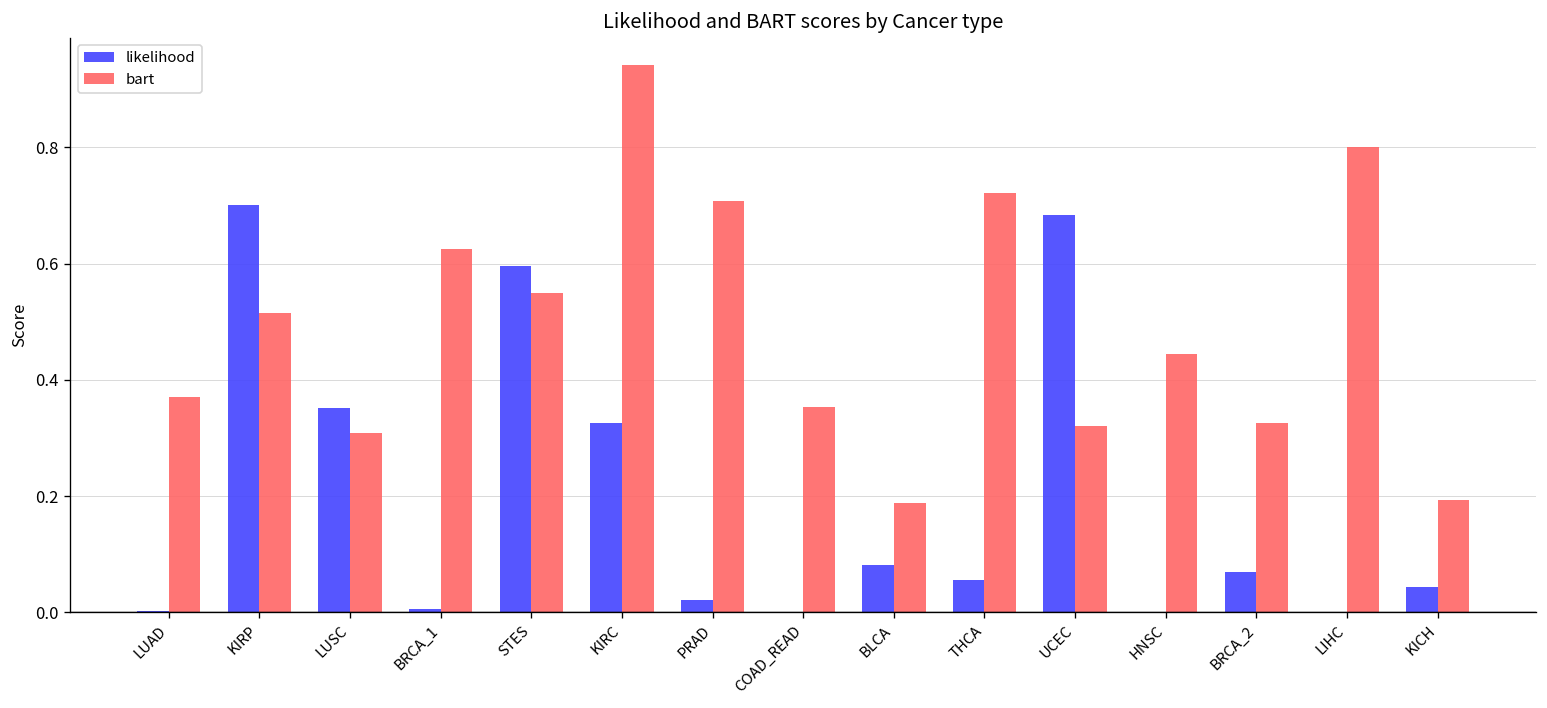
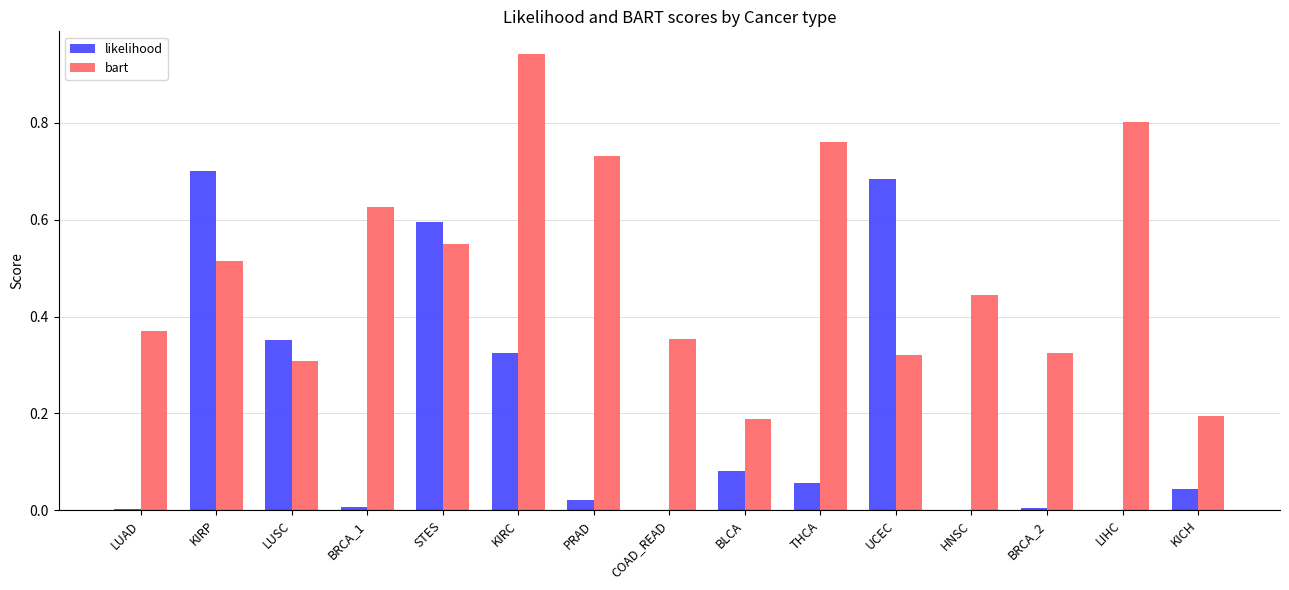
  {
    "likelihood": {
      "KIRP": 0.70,
      "LUSC": 0.35,
      "BRCA_1": 0.01,
      "STES": 0.60,
      "KIRC": 0.33,
      "PRAD": 0.02,
      "BLCA": 0.08,
      "THCA": 0.06,
      "UCEC": 0.68,
-     "BRCA_2": 0.07,
+     "BRCA_2": 0.00,
      "KICH": 0.04
    },
    "bart": {
      "LUAD": 0.37,
      "KIRP": 0.52,
      "LUSC": 0.31,
      "BRCA_1": 0.63,
      "STES": 0.55,
      "KIRC": 0.94,
-     "PRAD": 0.71,
+     "PRAD": 0.73,
      "COAD_READ": 0.35,
      "BLCA": 0.19,
-     "THCA": 0.72,
+     "THCA": 0.76,
      "UCEC": 0.32,
      "HNSC": 0.44,
      "BRCA_2": 0.33,
      "LIHC": 0.80,
      "KICH": 0.19
    }
  }
